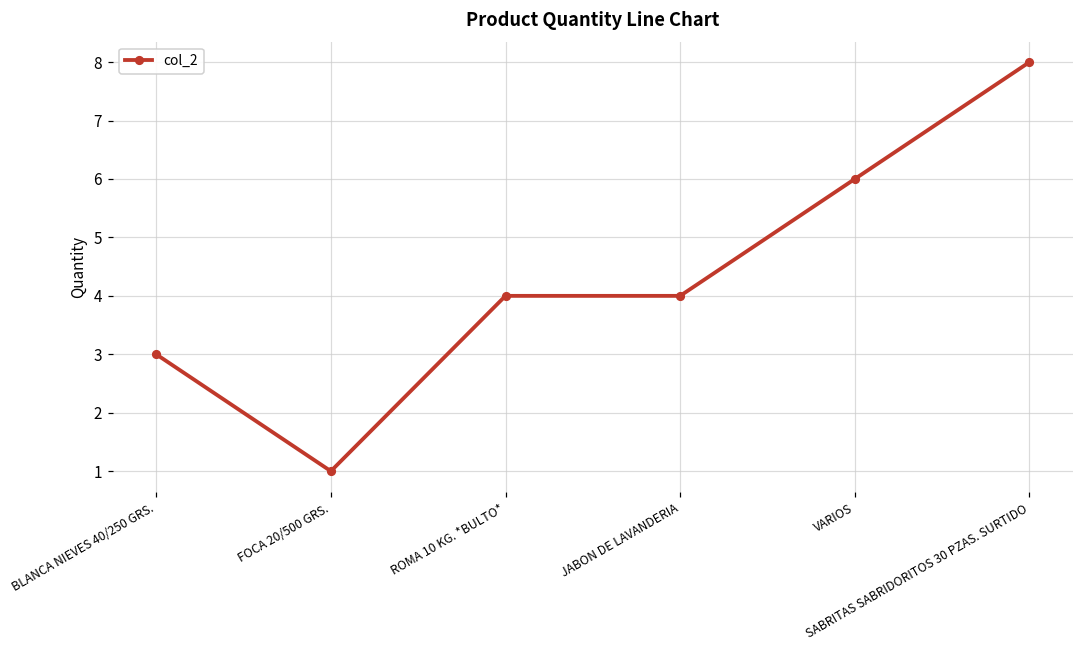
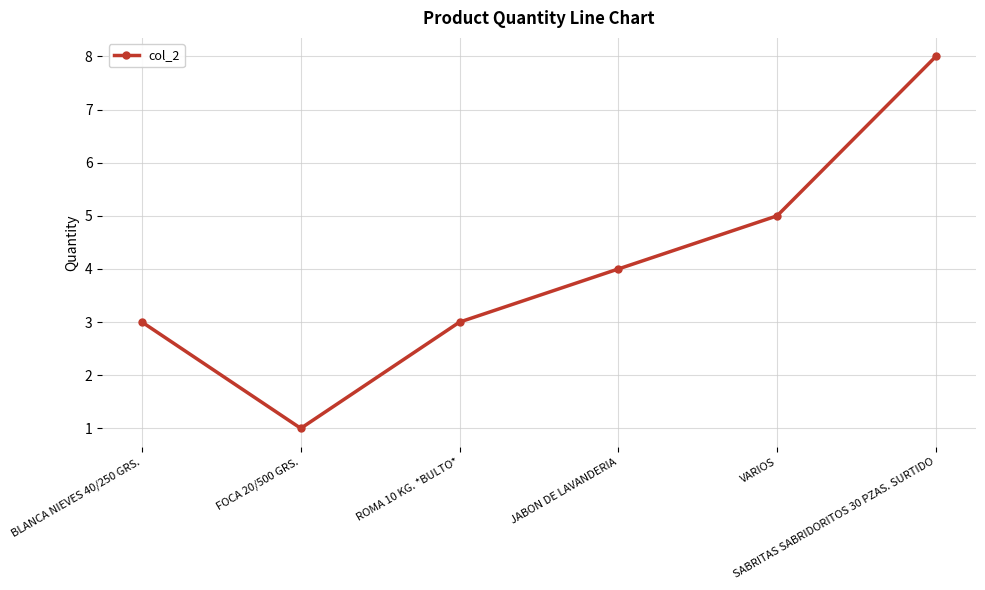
  {
    "BLANCA NIEVES 40/250 GRS.": 3,
    "FOCA 20/500 GRS.": 1,
-   "ROMA 10 KG. *BULTO*": 4,
+   "ROMA 10 KG. *BULTO*": 3,
    "JABON DE LAVANDERIA": 4,
-   "VARIOS": 6,
+   "VARIOS": 5,
    "SABRITAS SABRIDORITOS 30 PZAS. SURTIDO": 8
  }
